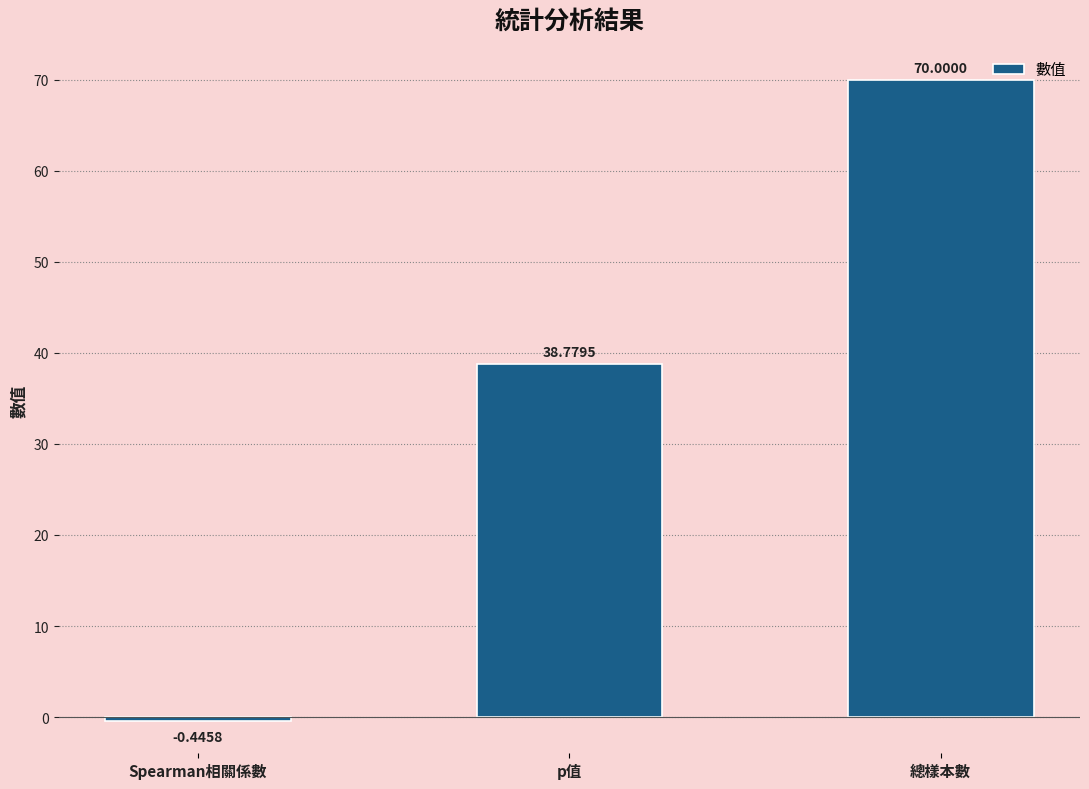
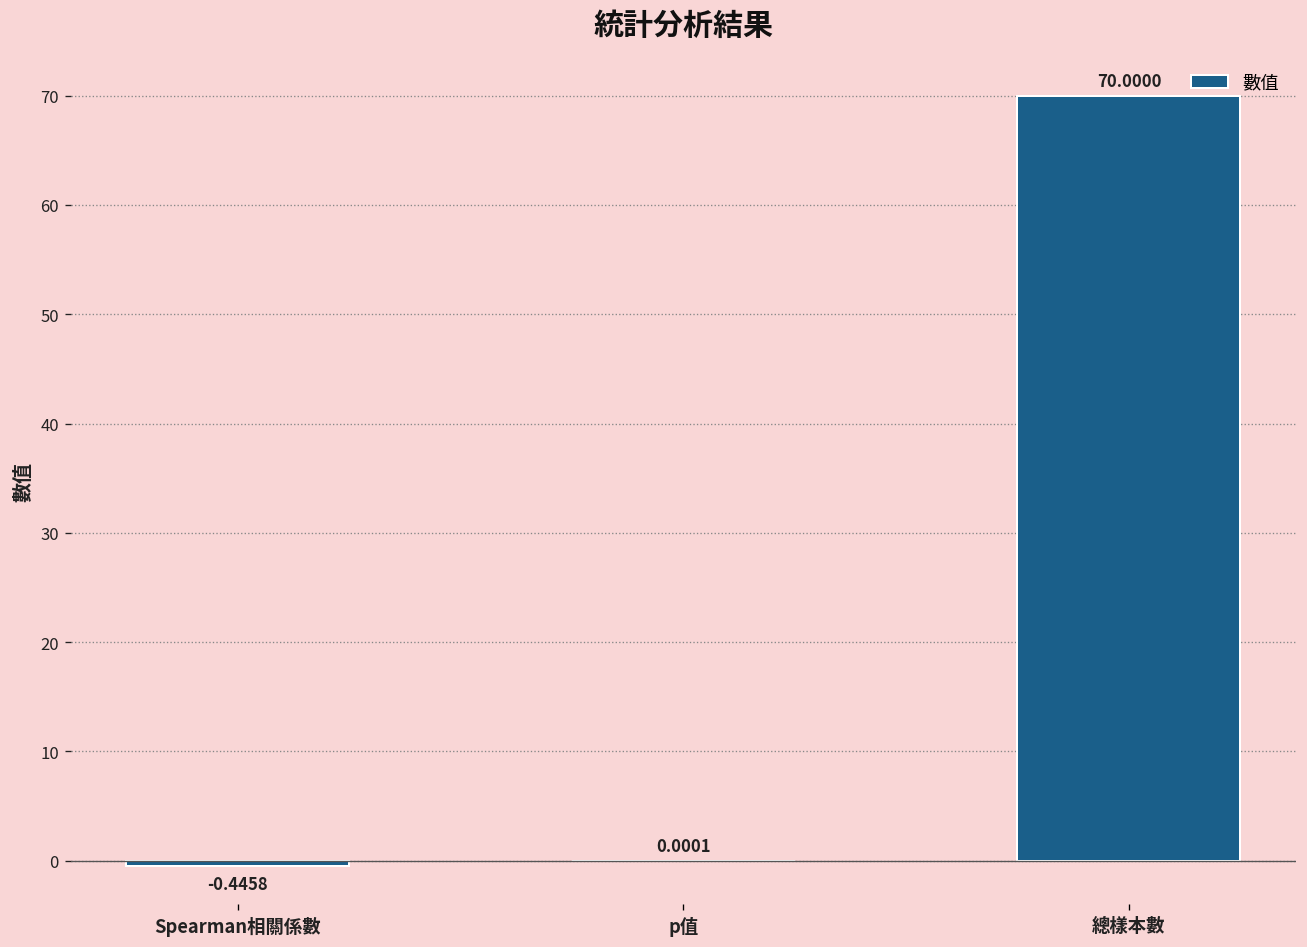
  {
    "Spearman相關係數": -0.4458,
-   "p值": 38.7795,
+   "p值": 0.0001,
    "總樣本數": 70.0000
  }
